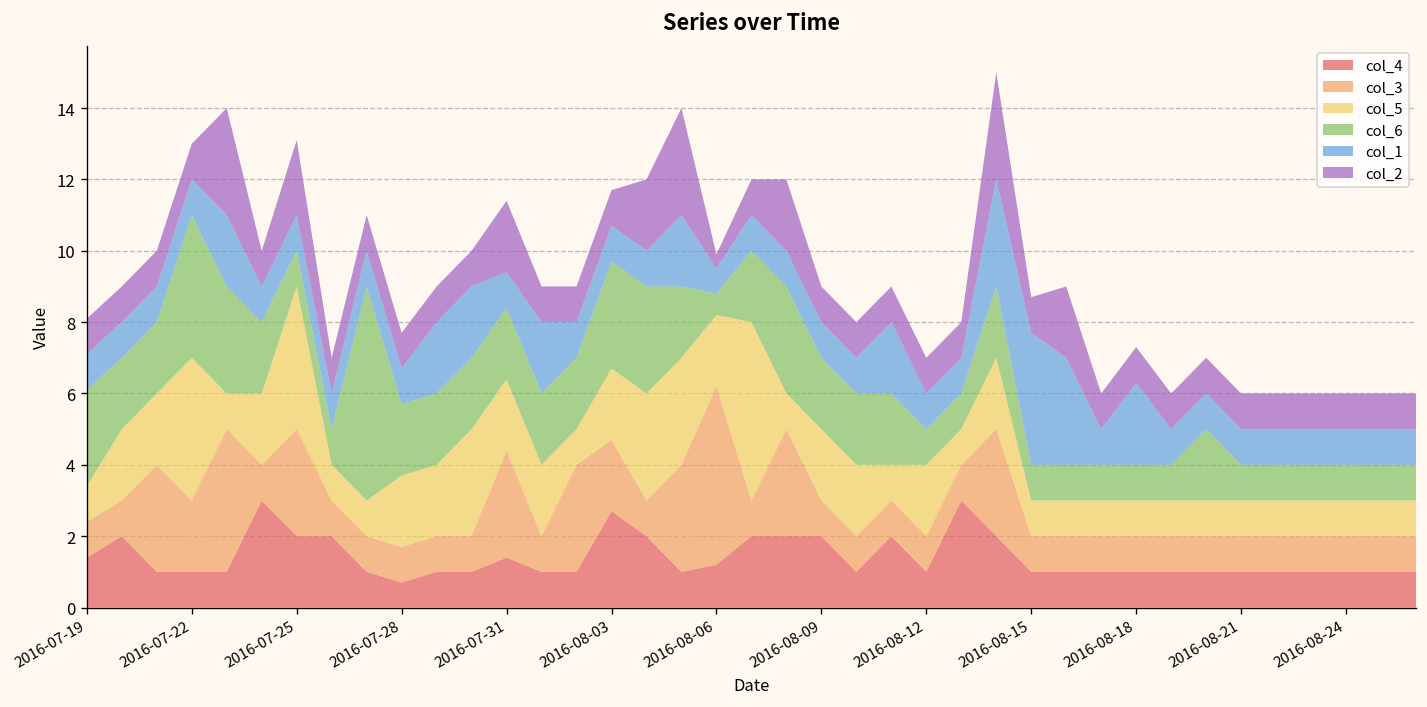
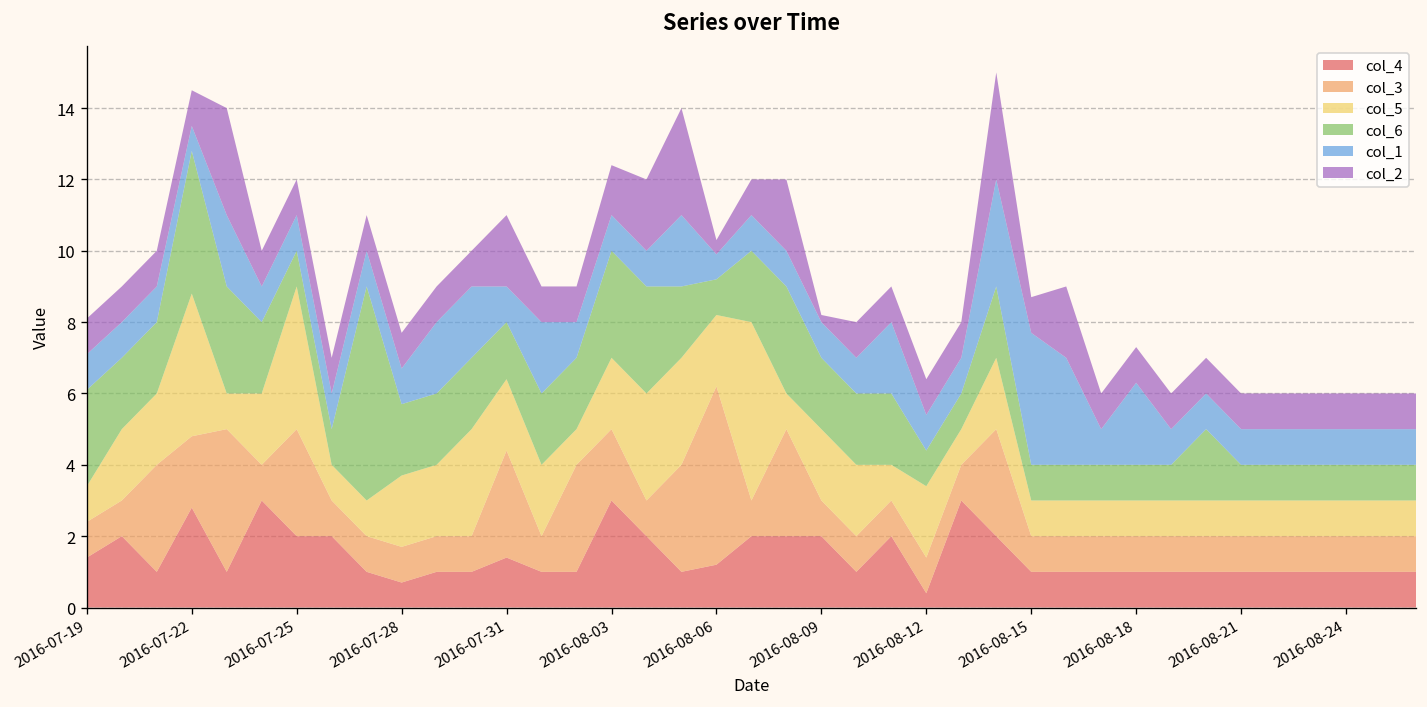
  {
    "col_4": {
      "2016-07-19": 1.4,
-     "2016-07-22": 1.0,
+     "2016-07-22": 2.8,
      "2016-07-25": 2.0,
      "2016-07-28": 0.7,
      "2016-07-31": 1.4,
-     "2016-08-03": 2.7,
+     "2016-08-03": 3.0,
      "2016-08-06": 1.2,
      "2016-08-09": 2.0,
-     "2016-08-12": 1.0,
+     "2016-08-12": 0.4,
      "2016-08-15": 1.0,
      "2016-08-18": 1.0,
      "2016-08-21": 1.0,
      "2016-08-24": 1.0
    },
    "col_6": {
      "2016-07-19": 2.7,
      "2016-07-22": 4.0,
      "2016-07-25": 1.0,
      "2016-07-28": 2.0,
-     "2016-07-31": 2.0,
+     "2016-07-31": 1.6,
      "2016-08-03": 3.0,
-     "2016-08-06": 0.6,
+     "2016-08-06": 1.0,
      "2016-08-09": 2.0,
      "2016-08-12": 1.0,
      "2016-08-15": 1.0,
      "2016-08-18": 1.0,
      "2016-08-21": 1.0,
      "2016-08-24": 1.0
    },
    "col_1": {
      "2016-07-19": 1.0,
-     "2016-07-22": 1.0,
+     "2016-07-22": 0.7,
      "2016-07-25": 1.0,
      "2016-07-28": 1.0,
      "2016-07-31": 1.0,
      "2016-08-03": 1.0,
      "2016-08-06": 0.7,
      "2016-08-09": 1.0,
      "2016-08-12": 1.0,
      "2016-08-15": 3.7,
      "2016-08-18": 2.3,
      "2016-08-21": 1.0,
      "2016-08-24": 1.0
    },
    "col_2": {
      "2016-07-19": 1.0,
      "2016-07-22": 1.0,
-     "2016-07-25": 2.1,
+     "2016-07-25": 1.0,
      "2016-07-28": 1.0,
      "2016-07-31": 2.0,
-     "2016-08-03": 1.0,
+     "2016-08-03": 1.4,
      "2016-08-06": 0.4,
-     "2016-08-09": 1.0,
+     "2016-08-09": 0.2,
      "2016-08-12": 1.0,
      "2016-08-15": 1.0,
      "2016-08-18": 1.0,
      "2016-08-21": 1.0,
      "2016-08-24": 1.0
    }
  }
